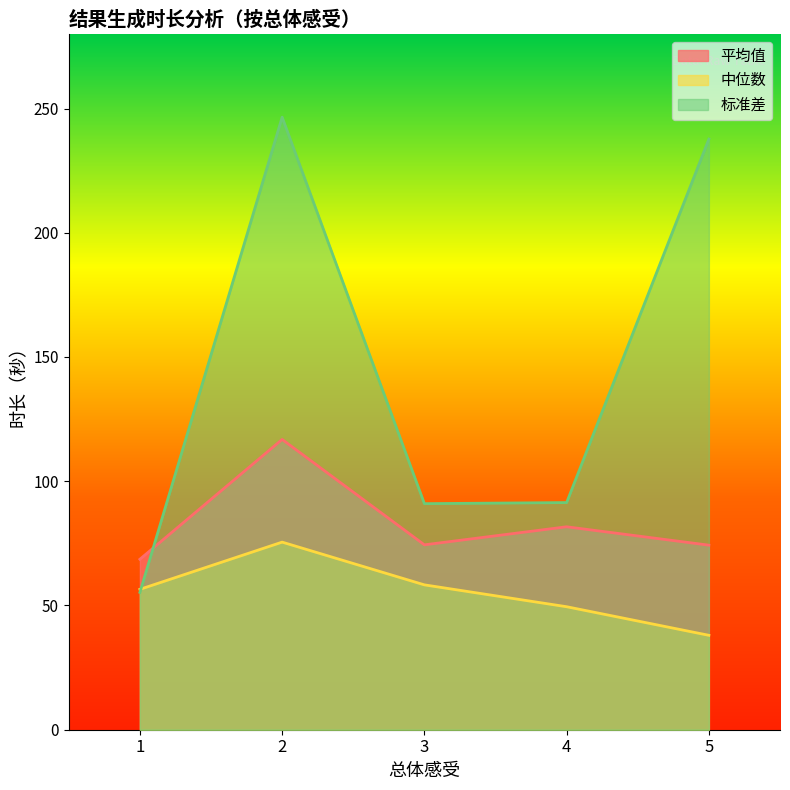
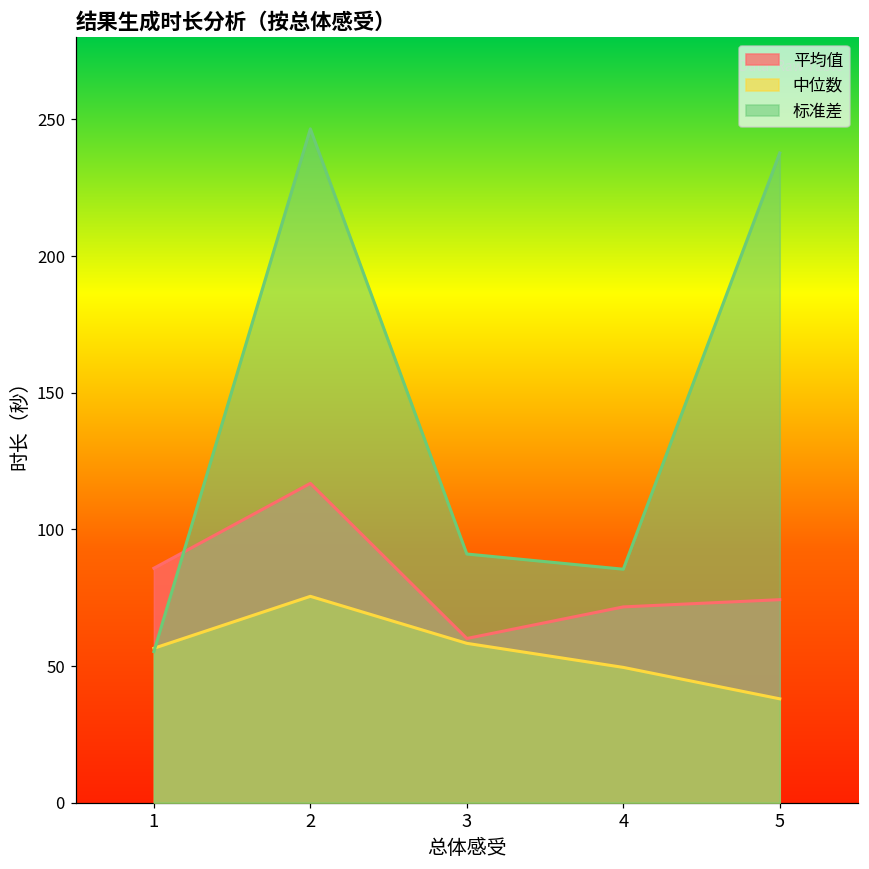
  {
    "平均值": {
-     "1": 69,
+     "1": 86,
      "2": 117,
-     "3": 74,
-     "4": 82,
+     "3": 60,
+     "4": 72,
      "5": 74
    },
    "中位数": {
      "1": 57,
      "2": 76,
      "3": 58,
      "4": 50,
      "5": 38
    },
    "标准差": {
      "1": 55,
      "2": 247,
      "3": 91,
-     "4": 91,
+     "4": 85,
      "5": 238
    }
  }
